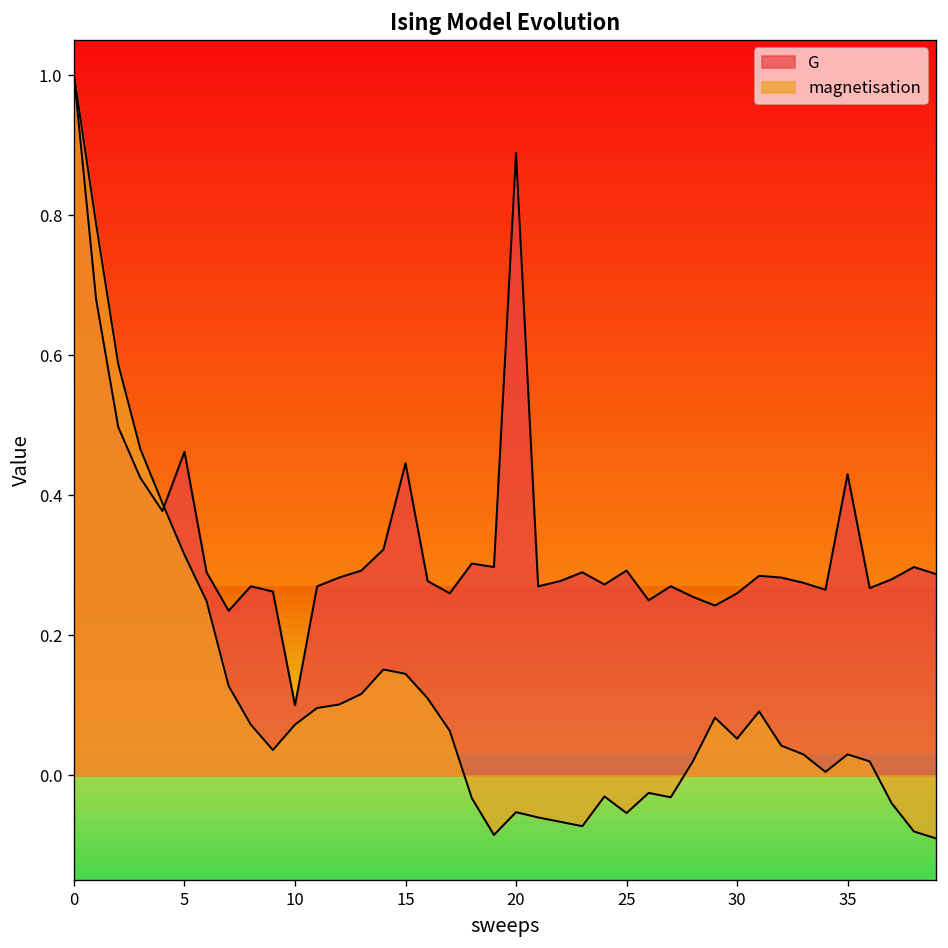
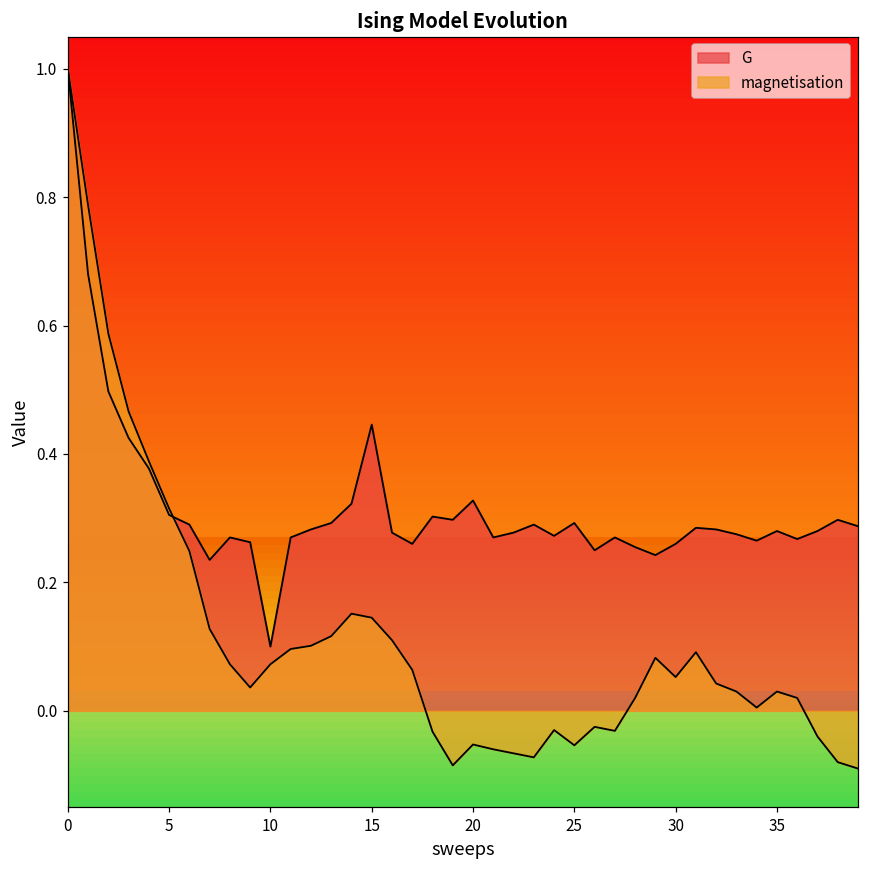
  {
    "G": {
-     "5": 0.46,
+     "5": 0.31,
      "10": 0.10,
      "15": 0.45,
-     "20": 0.89,
+     "20": 0.33,
      "25": 0.29,
      "30": 0.26,
-     "35": 0.43
+     "35": 0.28
    }
  }
